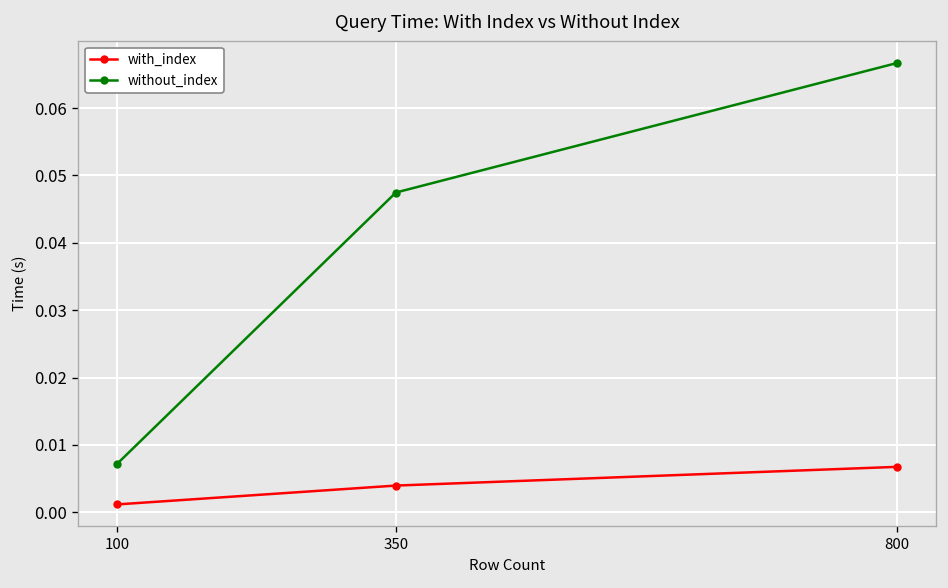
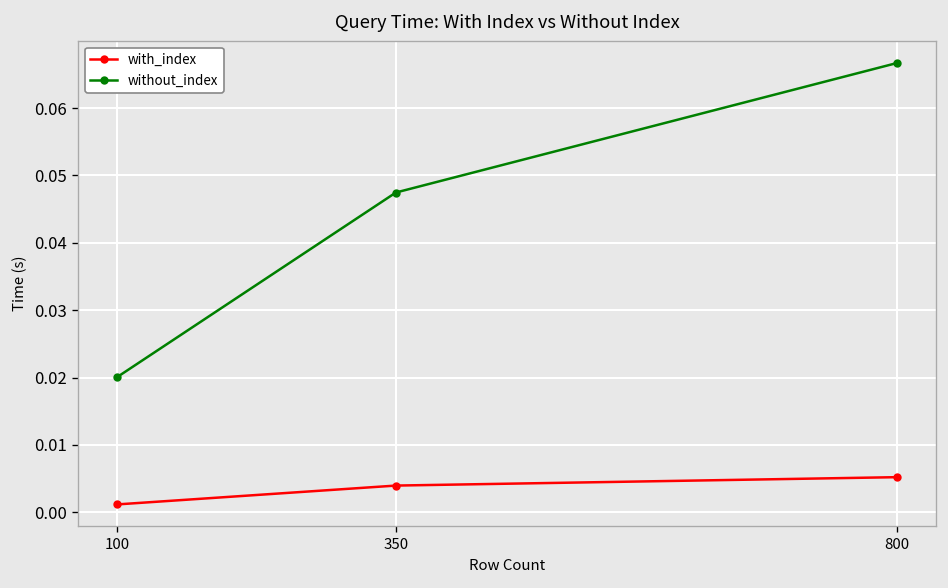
  {
    "with_index": {
      "100": 0.001,
      "350": 0.004,
-     "800": 0.007
+     "800": 0.005
    },
    "without_index": {
-     "100": 0.007,
+     "100": 0.020,
      "350": 0.047,
      "800": 0.067
    }
  }
